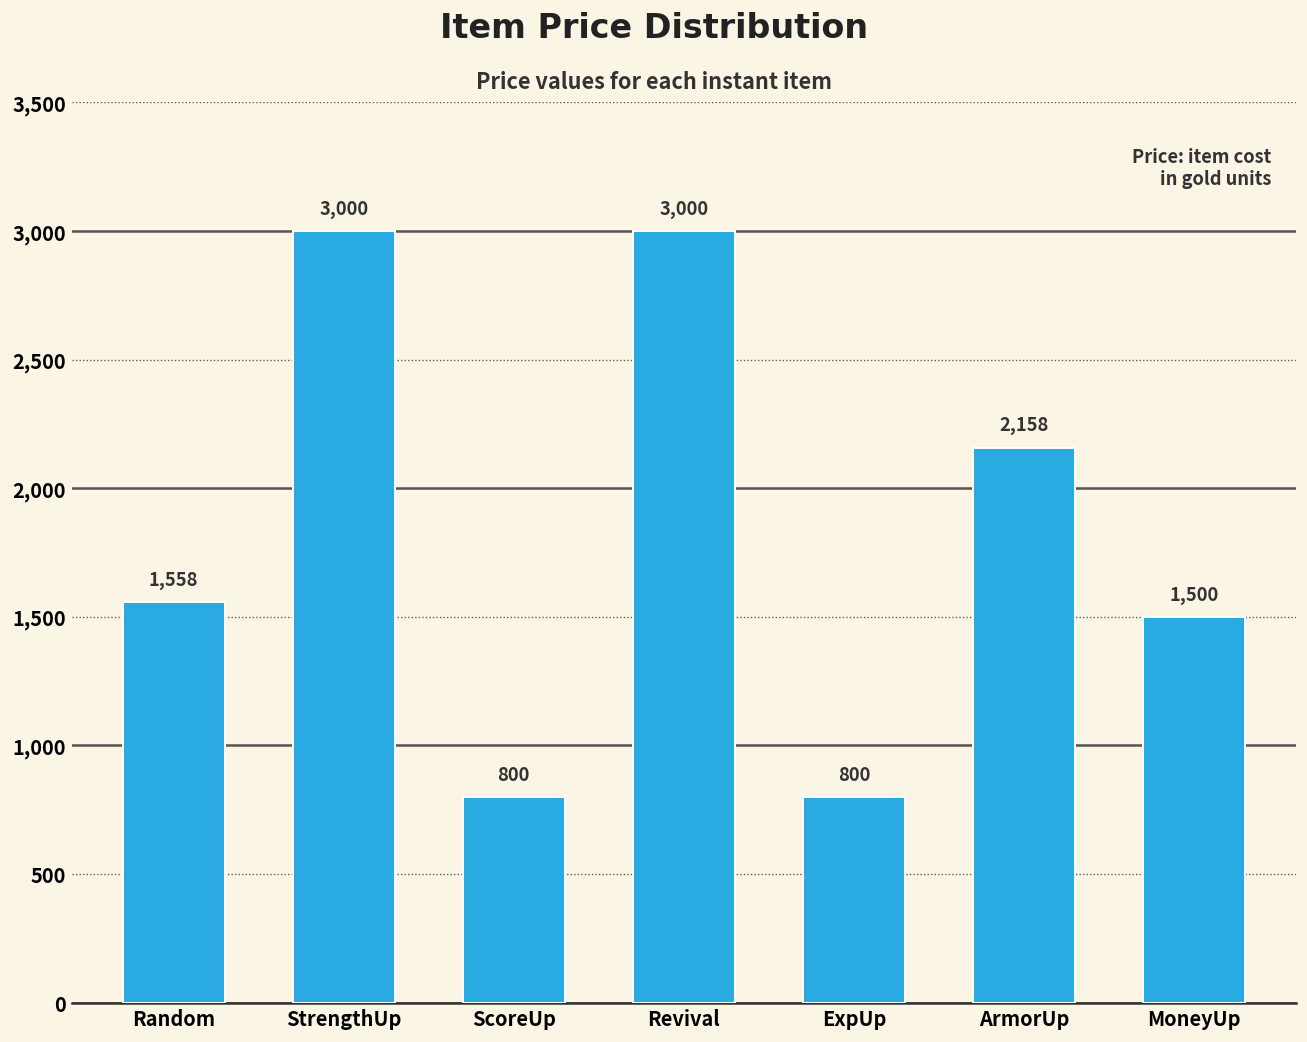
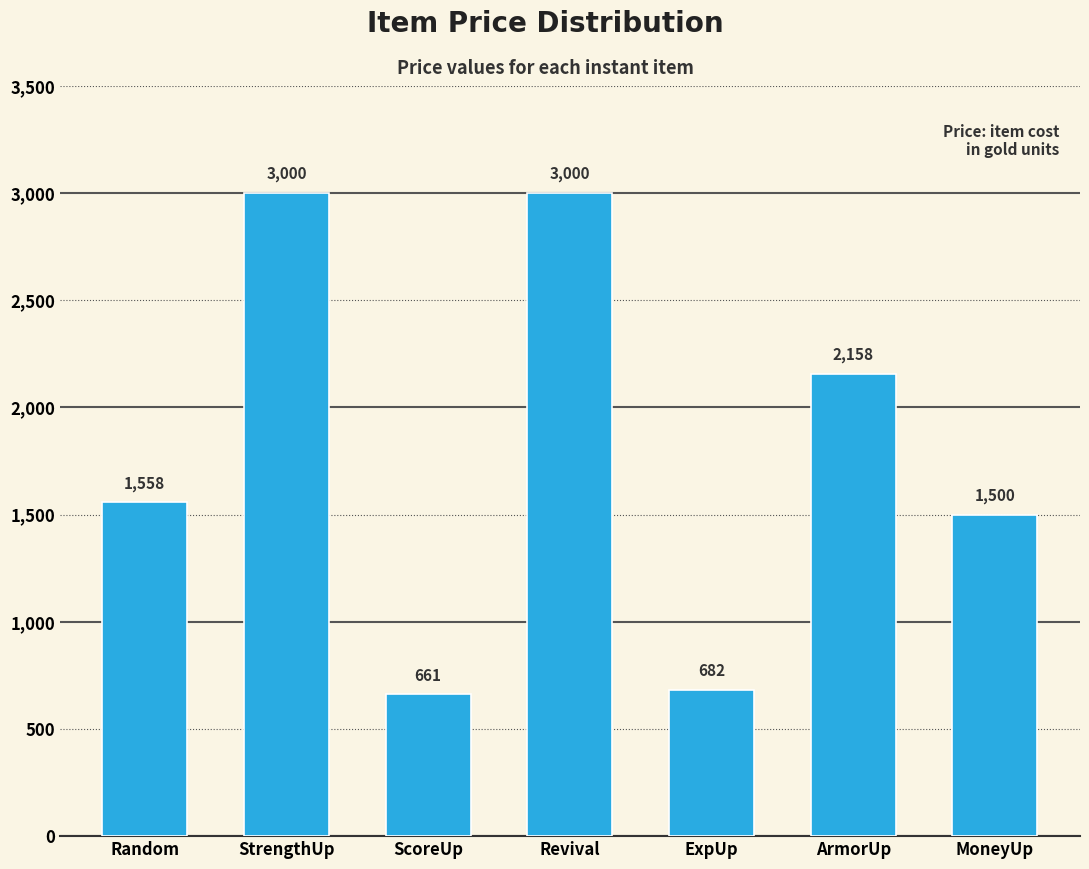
  {
    "Random": "1,558",
    "StrengthUp": "3,000",
-   "ScoreUp": "800",
+   "ScoreUp": "661",
    "Revival": "3,000",
-   "ExpUp": "800",
+   "ExpUp": "682",
    "ArmorUp": "2,158",
    "MoneyUp": "1,500"
  }
